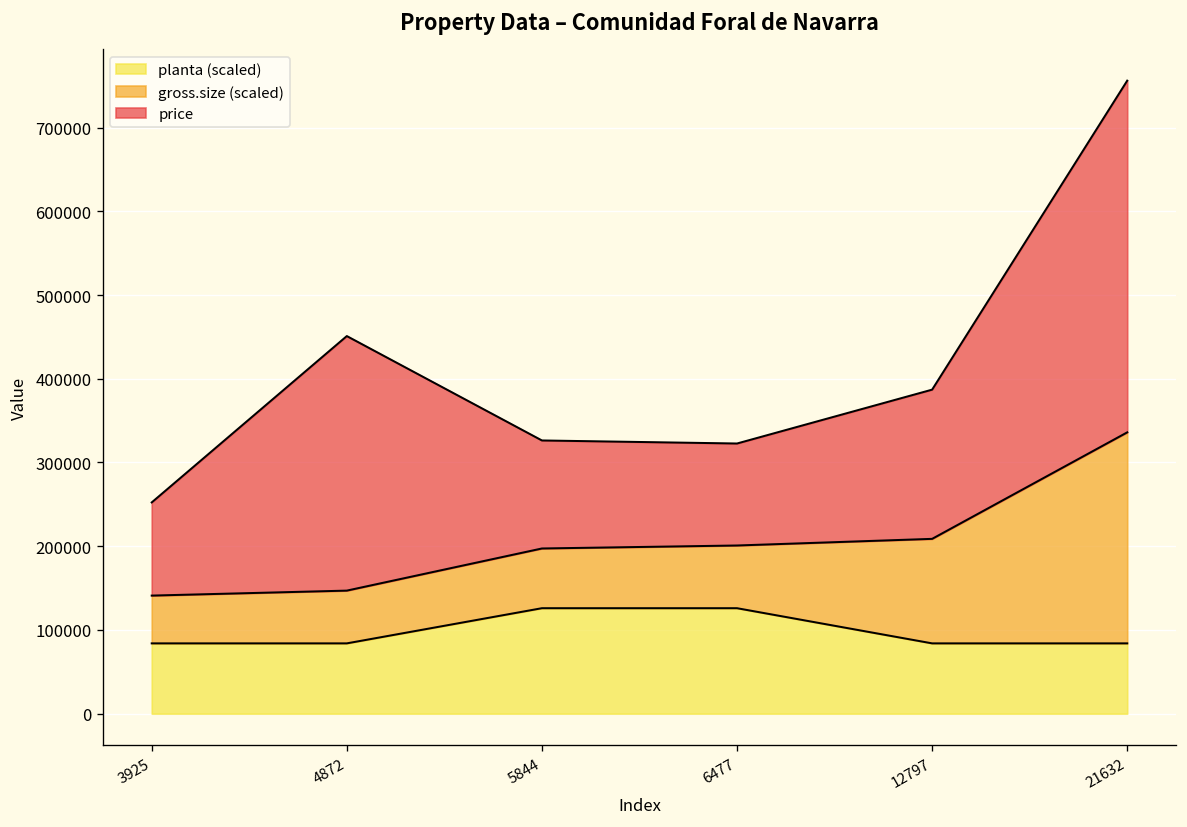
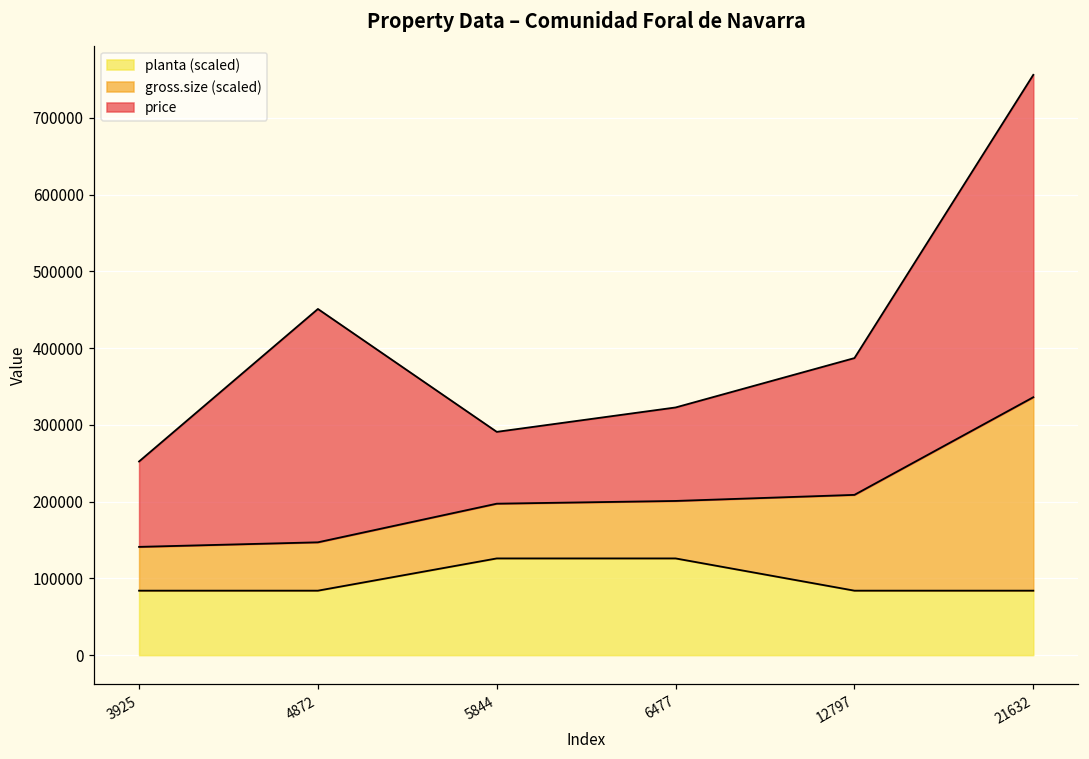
  {
    "planta (scaled)": {
      "3925": 80000,
      "4872": 80000,
      "5844": 130000,
      "6477": 130000,
      "12797": 80000,
      "21632": 80000
    },
    "gross.size (scaled)": {
      "3925": 60000,
      "4872": 60000,
      "5844": 70000,
      "6477": 70000,
      "12797": 120000,
      "21632": 250000
    },
    "price": {
      "3925": 110000,
      "4872": 300000,
-     "5844": 130000,
+     "5844": 90000,
      "6477": 120000,
      "12797": 180000,
      "21632": 420000
    }
  }
